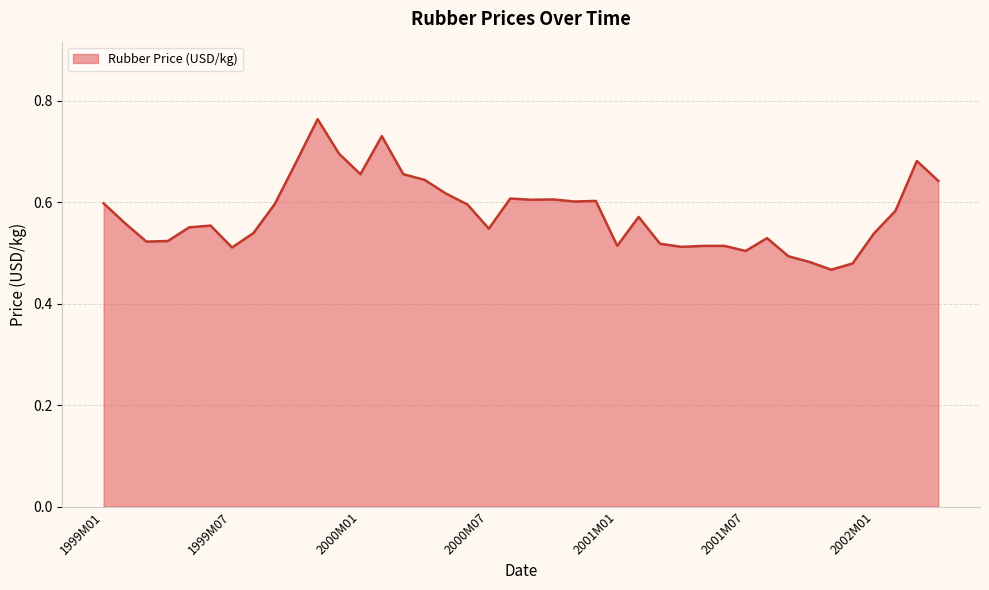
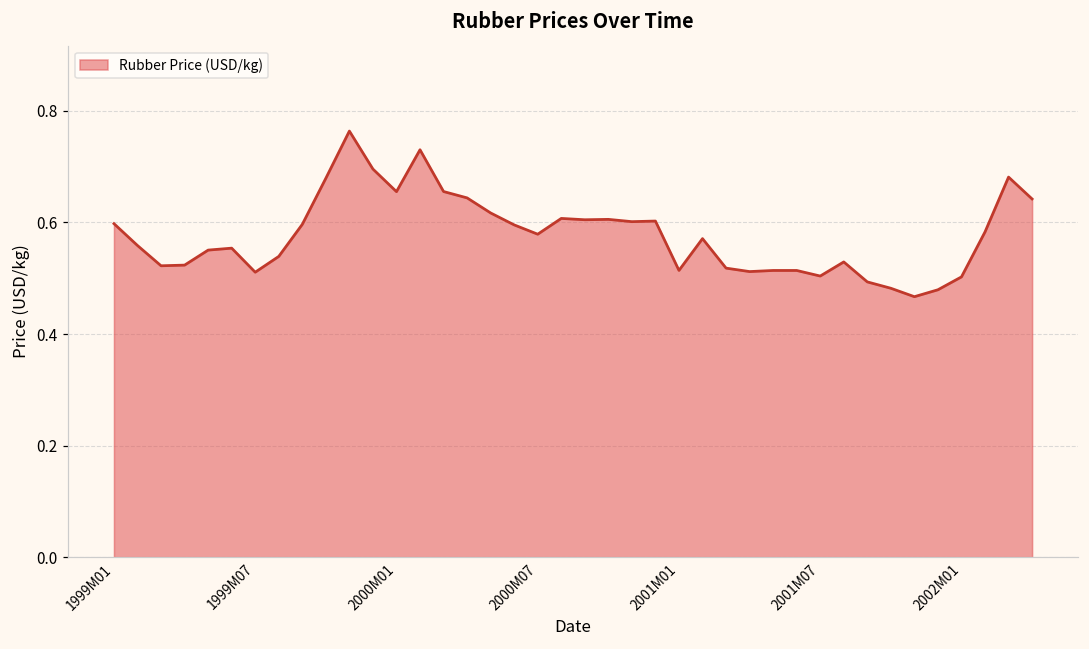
  {
    "1999M01": 0.60,
    "1999M07": 0.51,
    "2000M01": 0.66,
-   "2000M07": 0.55,
+   "2000M07": 0.58,
    "2001M01": 0.51,
    "2001M07": 0.50,
-   "2002M01": 0.54
+   "2002M01": 0.50
  }
